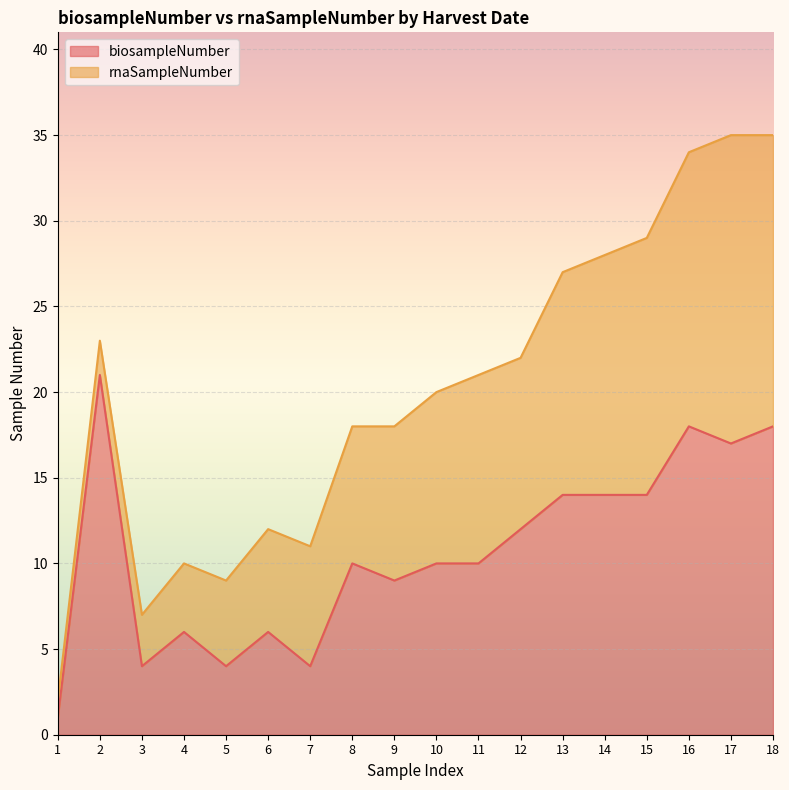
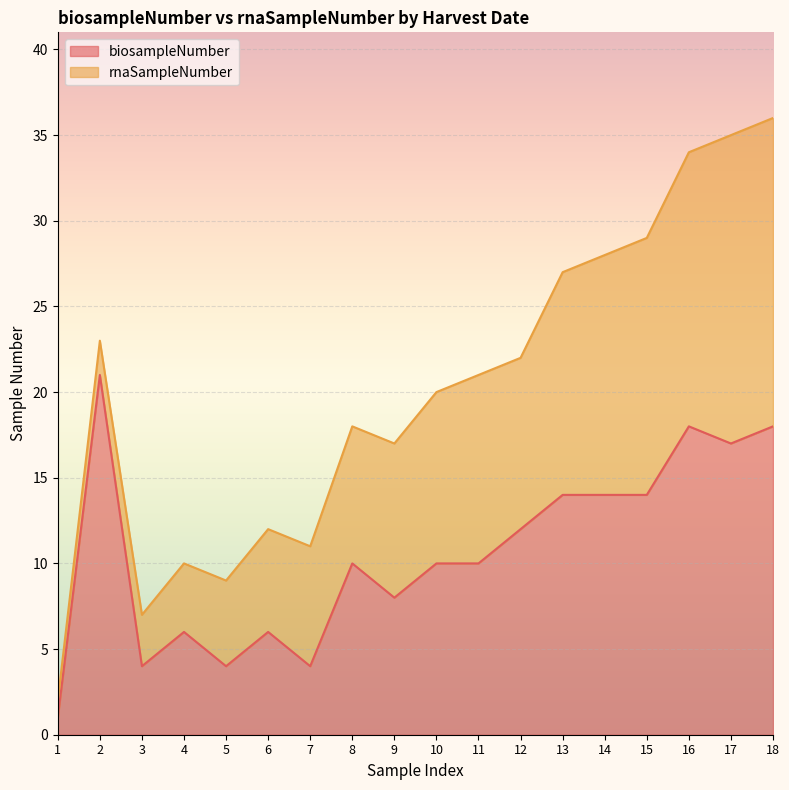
  {
    "biosampleNumber": {
      "1": 1,
      "2": 21,
      "3": 4,
      "4": 6,
      "5": 4,
      "6": 6,
      "7": 4,
      "8": 10,
-     "9": 9,
+     "9": 8,
      "10": 10,
      "11": 10,
      "12": 12,
      "13": 14,
      "14": 14,
      "15": 14,
      "16": 18,
      "17": 17,
      "18": 18
    },
    "rnaSampleNumber": {
      "1": 1,
      "2": 2,
      "3": 3,
      "4": 4,
      "5": 5,
      "6": 6,
      "7": 7,
      "8": 8,
      "9": 9,
      "10": 10,
      "11": 11,
      "12": 10,
      "13": 13,
      "14": 14,
      "15": 15,
      "16": 16,
      "17": 18,
-     "18": 17
+     "18": 18
    }
  }
